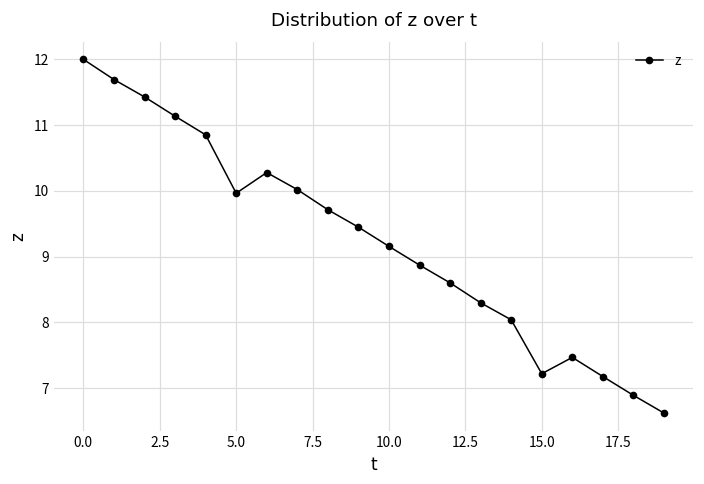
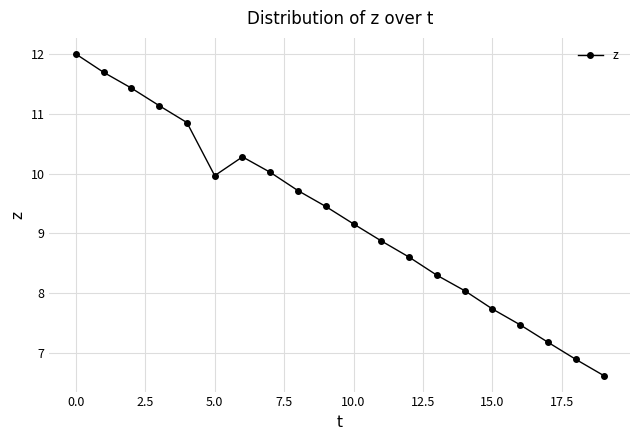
  {
    "0.0": 12.0,
    "5.0": 10.0,
    "10.0": 9.2,
-   "15.0": 7.2
+   "15.0": 7.7
  }
